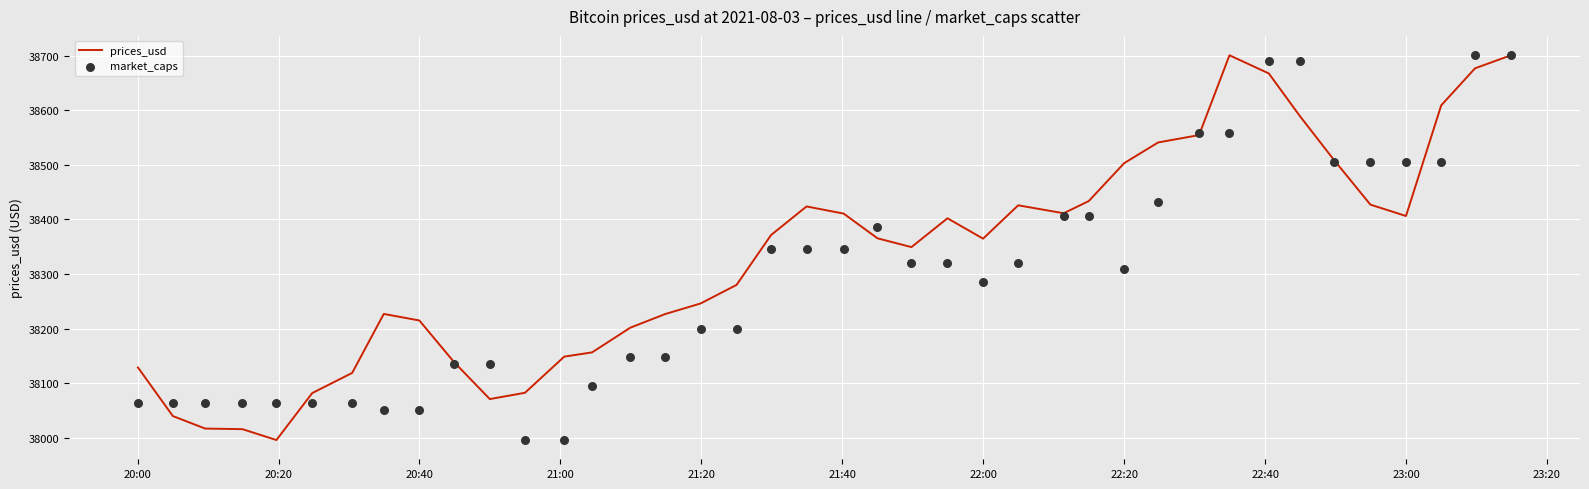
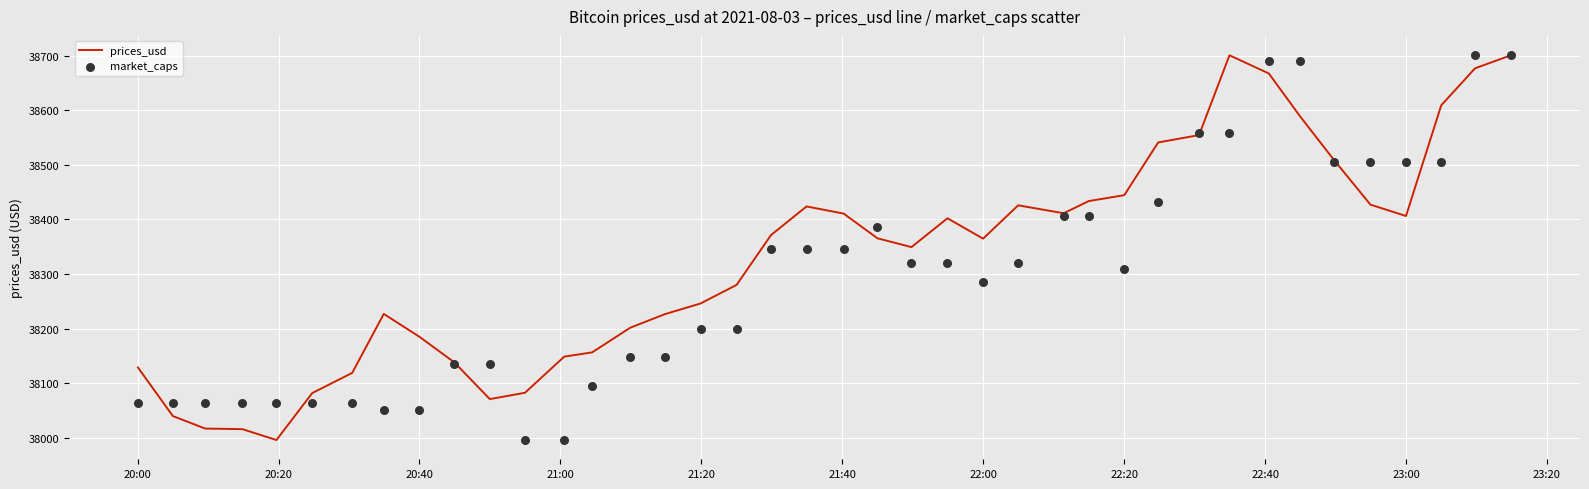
  {
    "prices_usd": {
      "20:00": 38130,
-     "20:40": 38210,
+     "20:40": 38190,
      "22:00": 38360,
-     "22:20": 38500,
+     "22:20": 38440,
      "23:00": 38410
    }
  }
